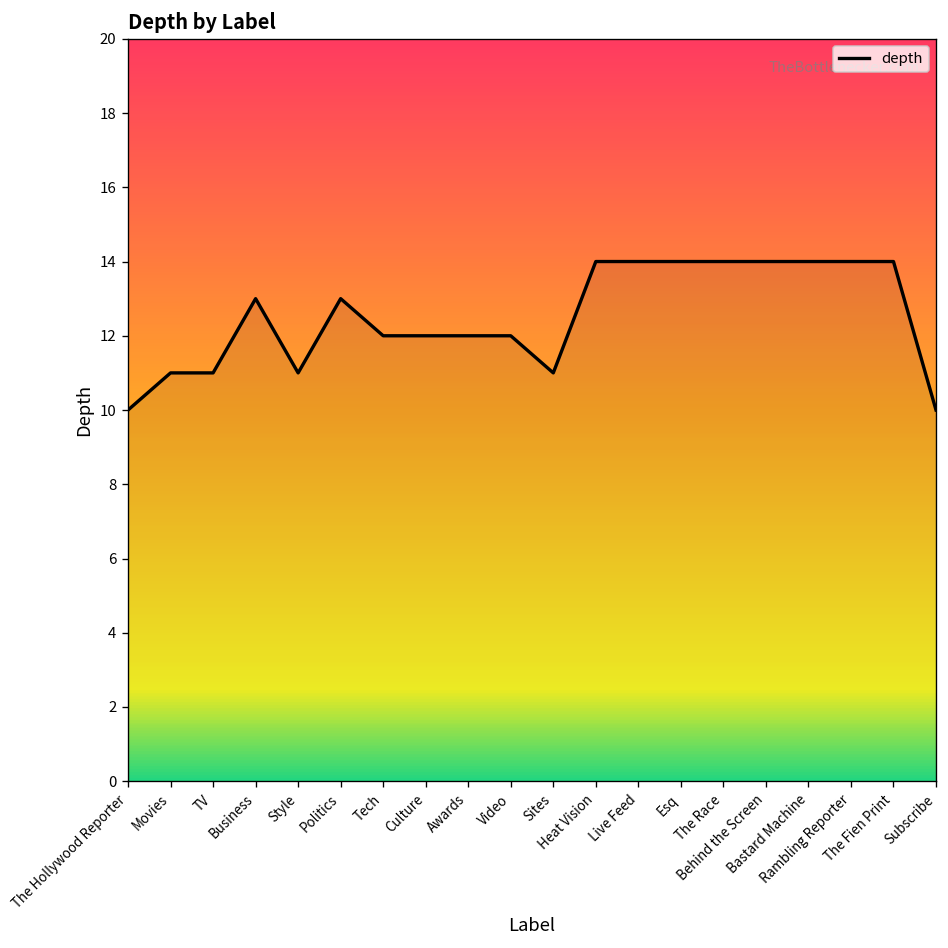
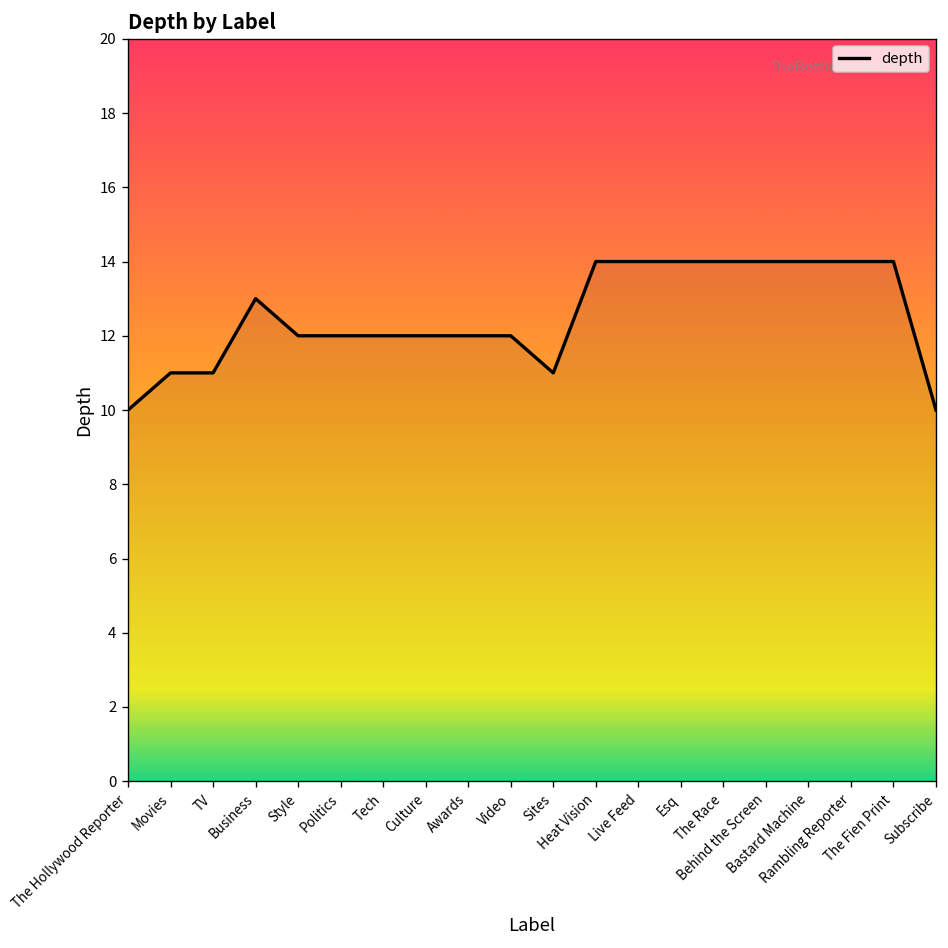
  {
    "The Hollywood Reporter": 10,
    "Movies": 11,
    "TV": 11,
    "Business": 13,
-   "Style": 11,
-   "Politics": 13,
+   "Style": 12,
+   "Politics": 12,
    "Tech": 12,
    "Culture": 12,
    "Awards": 12,
    "Video": 12,
    "Sites": 11,
    "Heat Vision": 14,
    "Live Feed": 14,
    "Esq": 14,
    "The Race": 14,
    "Behind the Screen": 14,
    "Bastard Machine": 14,
    "Rambling Reporter": 14,
    "The Fien Print": 14,
    "Subscribe": 10
  }
